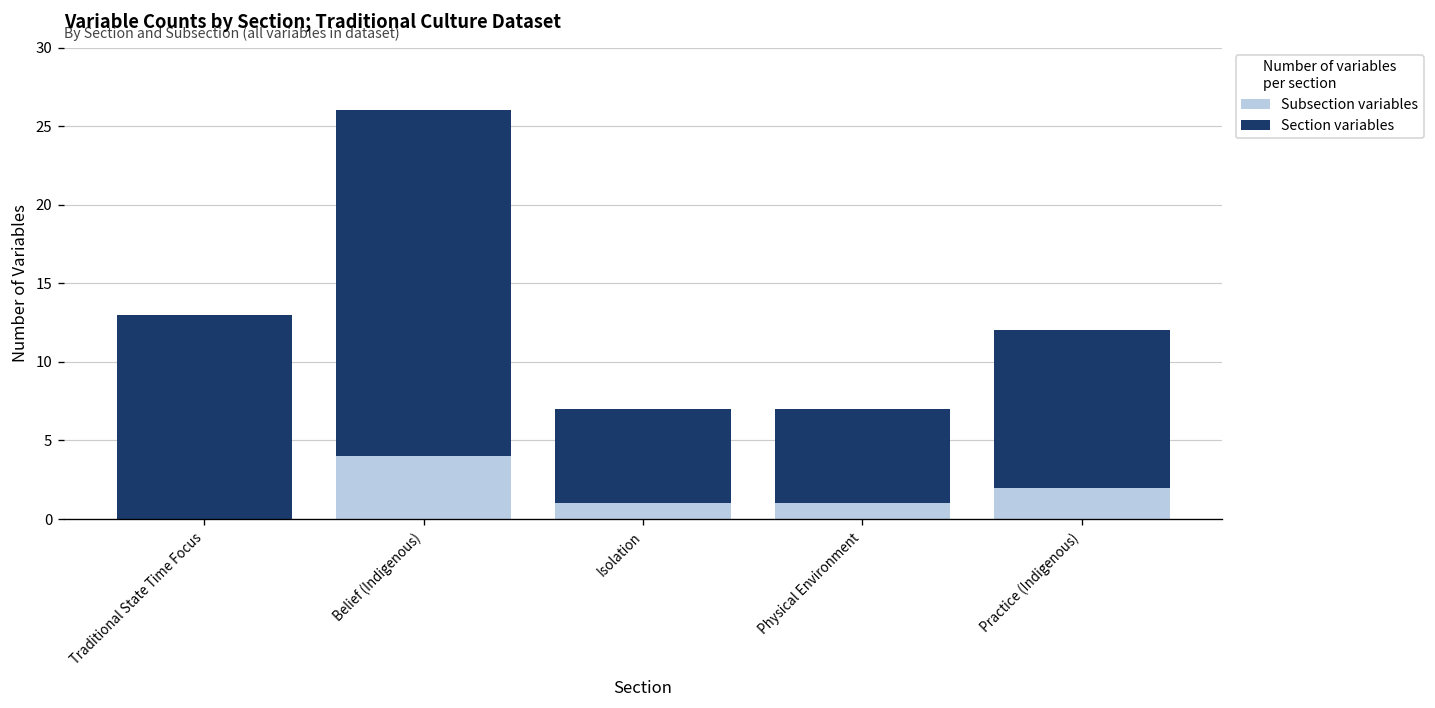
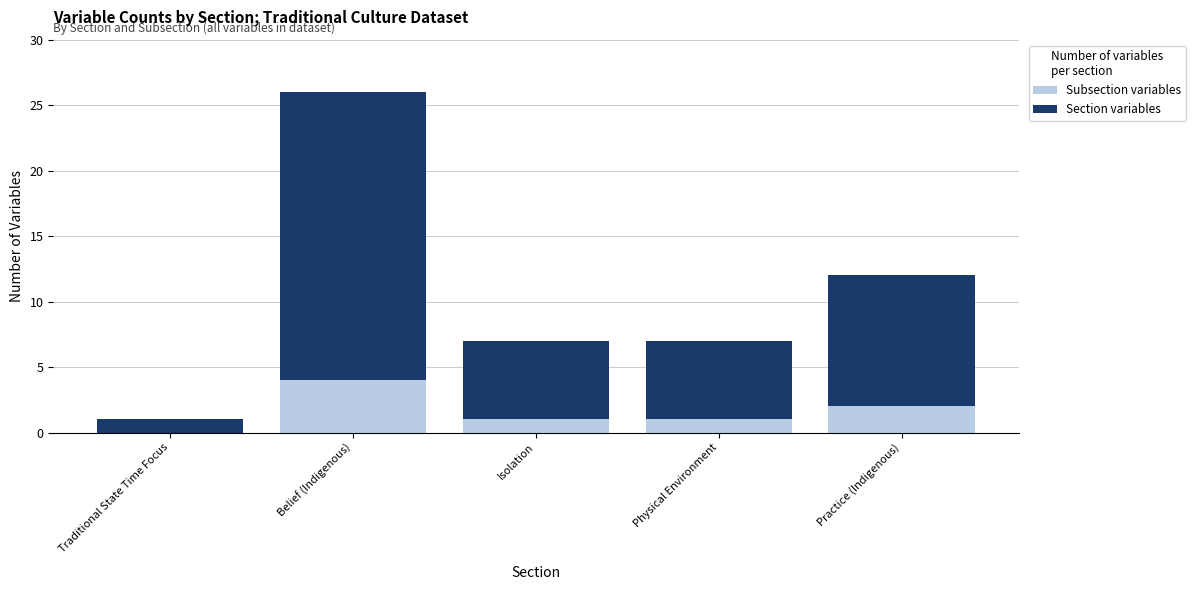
  {
    "Subsection variables": {
      "Traditional State Time Focus": 0,
      "Belief (Indigenous)": 4,
      "Isolation": 1,
      "Physical Environment": 1,
      "Practice (Indigenous)": 2
    },
    "Section variables": {
-     "Traditional State Time Focus": 13,
+     "Traditional State Time Focus": 1,
      "Belief (Indigenous)": 22,
      "Isolation": 6,
      "Physical Environment": 6,
      "Practice (Indigenous)": 10
    }
  }
